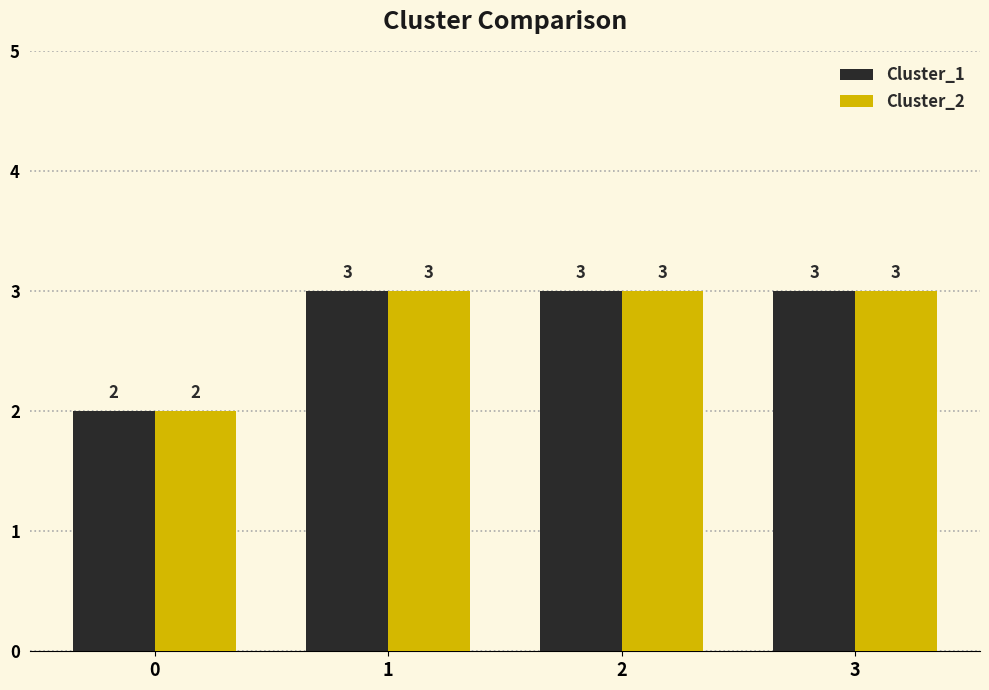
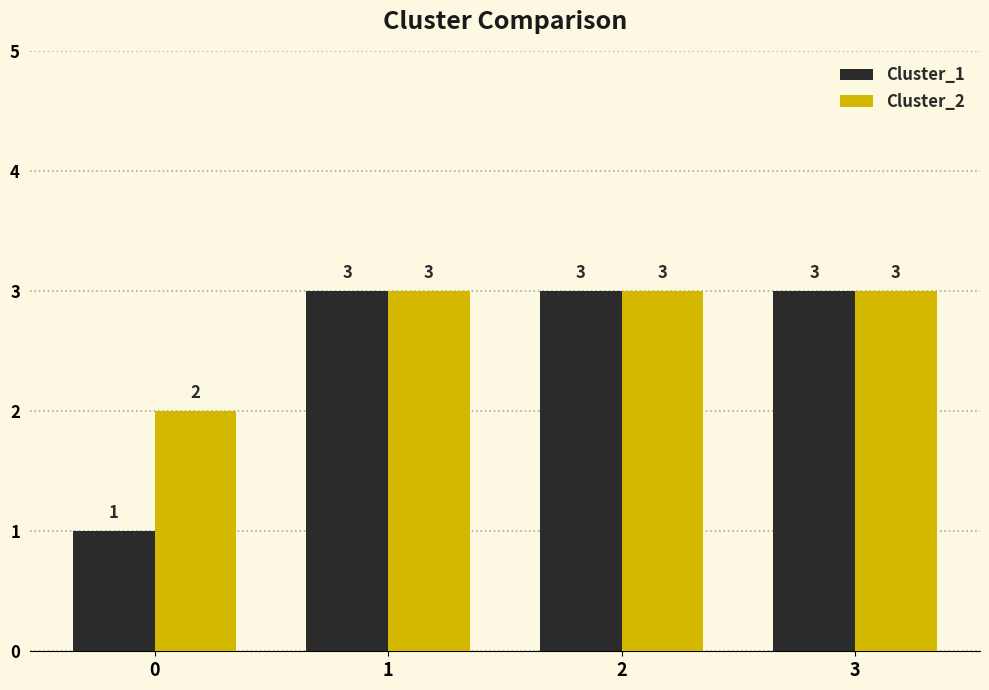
  {
    "Cluster_1": {
-     "0": 2,
+     "0": 1,
      "1": 3,
      "2": 3,
      "3": 3
    },
    "Cluster_2": {
      "0": 2,
      "1": 3,
      "2": 3,
      "3": 3
    }
  }
